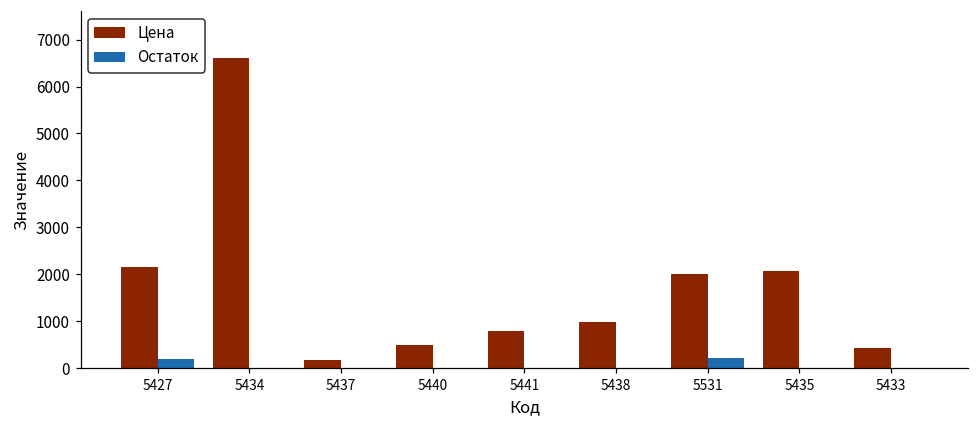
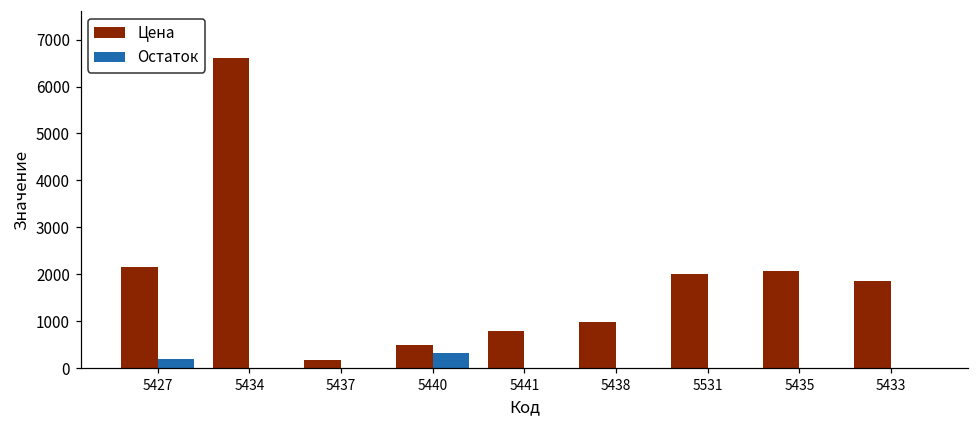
  {
    "Цена": {
      "5427": 2100,
      "5434": 6600,
      "5437": 200,
      "5440": 500,
      "5441": 800,
      "5438": 1000,
      "5531": 2000,
      "5435": 2100,
-     "5433": 400
+     "5433": 1900
    },
    "Остаток": {
      "5427": 200,
-     "5440": 0,
-     "5531": 200
+     "5440": 300,
+     "5531": 0
    }
  }
